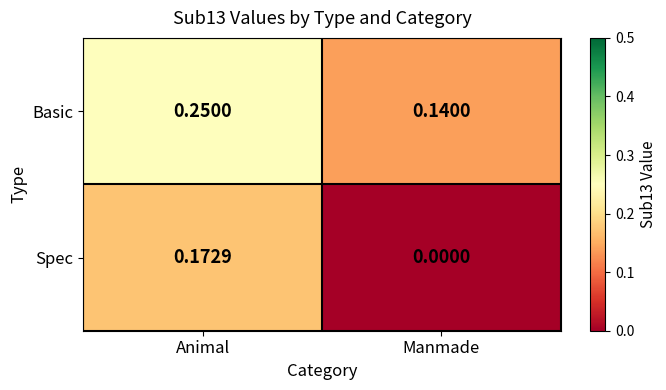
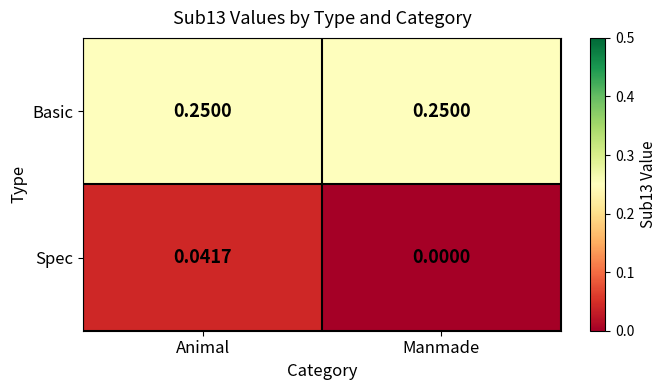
  {
    "Basic": {
      "Animal": 0.2500,
-     "Manmade": 0.1400
+     "Manmade": 0.2500
    },
    "Spec": {
-     "Animal": 0.1729,
+     "Animal": 0.0417,
      "Manmade": 0.0000
    }
  }
